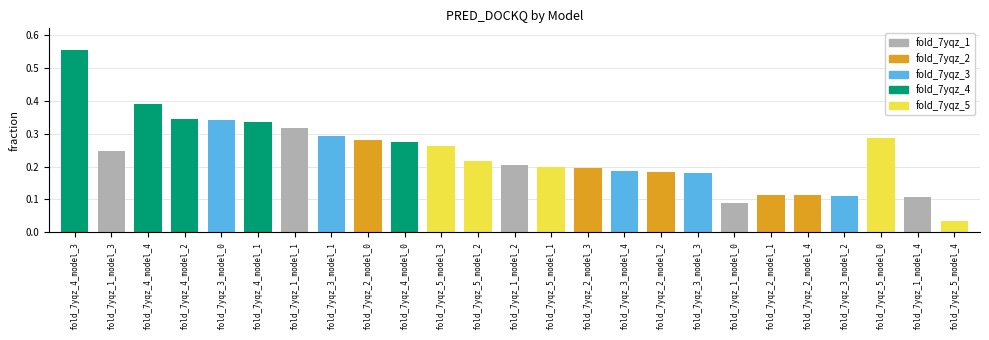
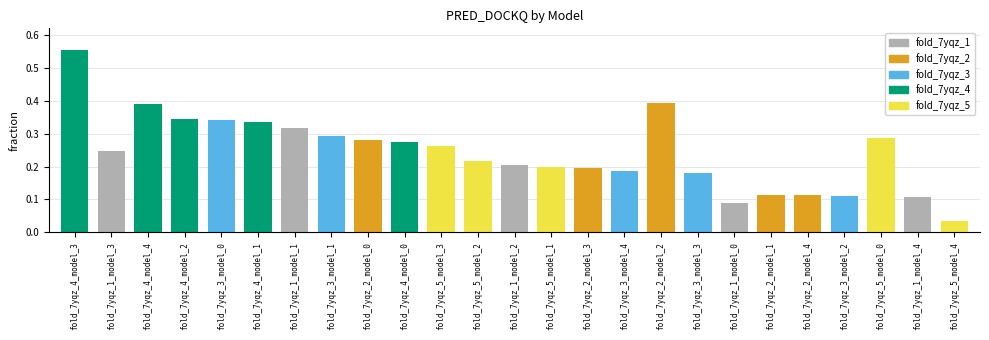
  {
    "fold_7yqz_4_model_3": 0.55,
    "fold_7yqz_1_model_3": 0.25,
    "fold_7yqz_4_model_4": 0.39,
    "fold_7yqz_4_model_2": 0.34,
    "fold_7yqz_3_model_0": 0.34,
    "fold_7yqz_4_model_1": 0.34,
    "fold_7yqz_1_model_1": 0.32,
    "fold_7yqz_3_model_1": 0.29,
    "fold_7yqz_2_model_0": 0.28,
    "fold_7yqz_4_model_0": 0.28,
    "fold_7yqz_5_model_3": 0.26,
    "fold_7yqz_5_model_2": 0.22,
    "fold_7yqz_1_model_2": 0.20,
    "fold_7yqz_5_model_1": 0.20,
    "fold_7yqz_2_model_3": 0.19,
    "fold_7yqz_3_model_4": 0.19,
-   "fold_7yqz_2_model_2": 0.18,
+   "fold_7yqz_2_model_2": 0.39,
    "fold_7yqz_3_model_3": 0.18,
    "fold_7yqz_1_model_0": 0.09,
    "fold_7yqz_2_model_1": 0.11,
    "fold_7yqz_2_model_4": 0.11,
    "fold_7yqz_3_model_2": 0.11,
    "fold_7yqz_5_model_0": 0.29,
    "fold_7yqz_1_model_4": 0.11,
    "fold_7yqz_5_model_4": 0.04
  }
